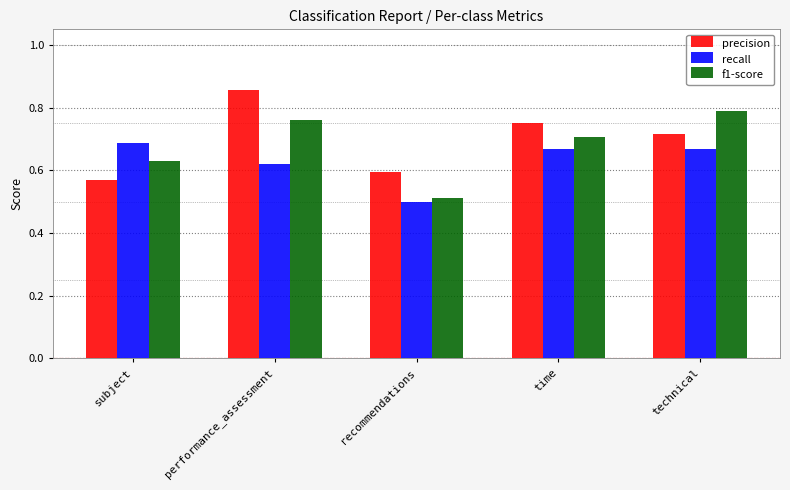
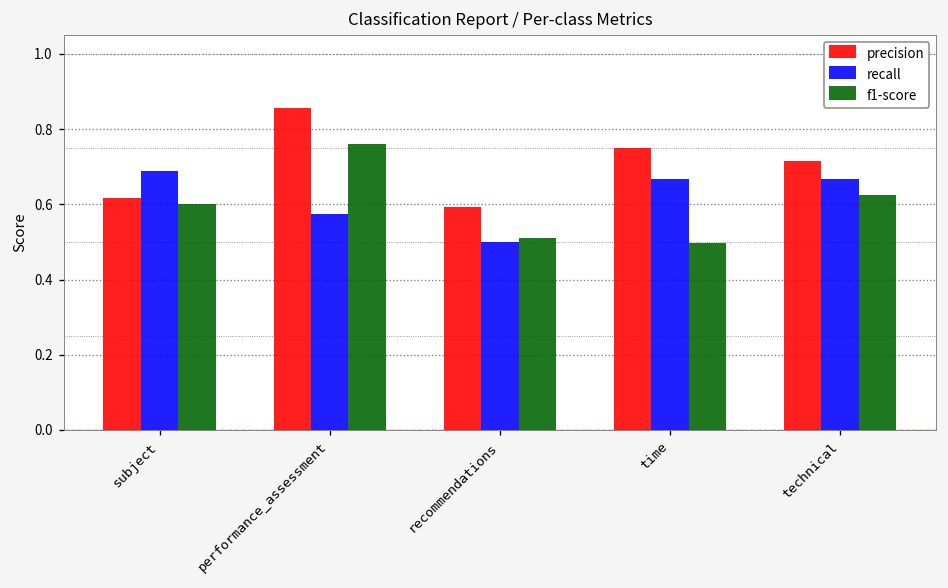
  {
    "precision": {
-     "subject": 0.57,
+     "subject": 0.62,
      "performance_assessment": 0.86,
      "recommendations": 0.59,
      "time": 0.75,
      "technical": 0.71
    },
    "recall": {
      "subject": 0.69,
-     "performance_assessment": 0.62,
+     "performance_assessment": 0.57,
      "recommendations": 0.50,
      "time": 0.67,
      "technical": 0.67
    },
    "f1-score": {
-     "subject": 0.63,
+     "subject": 0.60,
      "performance_assessment": 0.76,
      "recommendations": 0.51,
-     "time": 0.71,
-     "technical": 0.79
+     "time": 0.50,
+     "technical": 0.63
    }
  }
